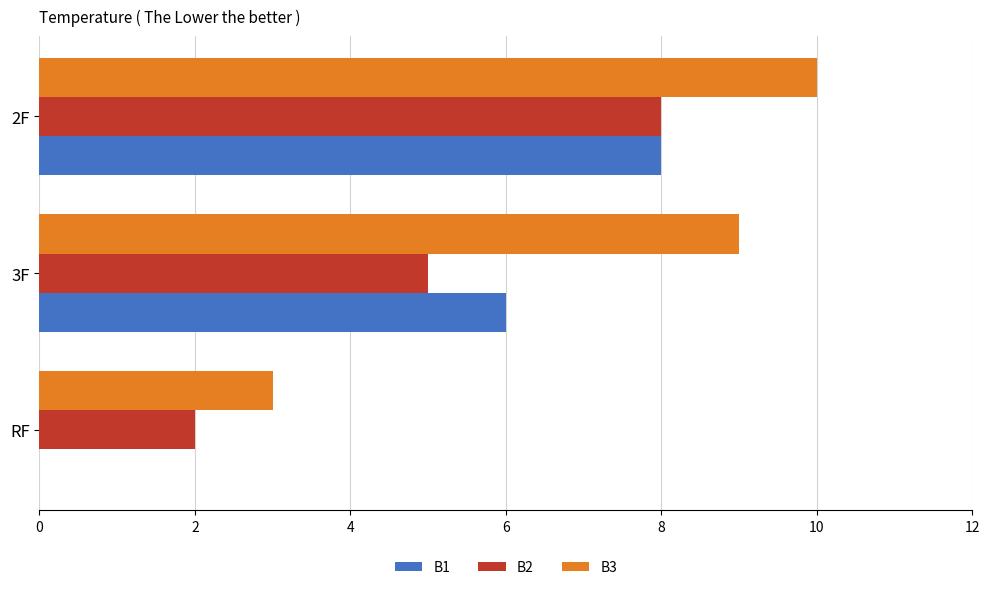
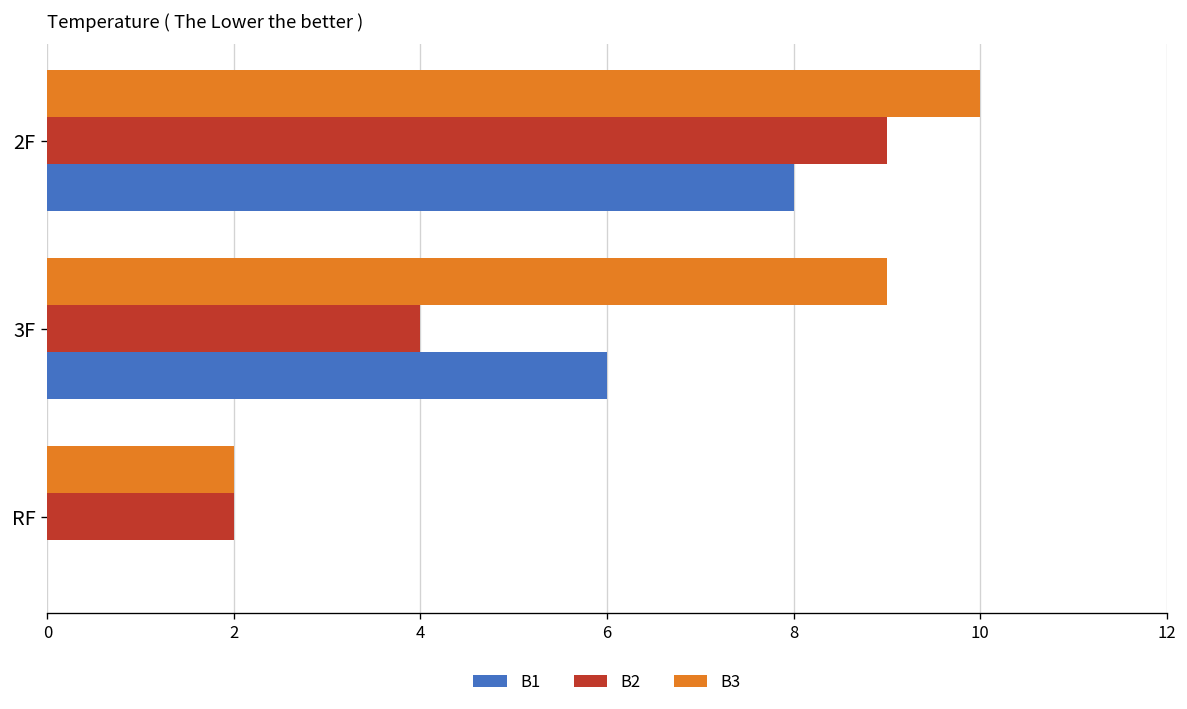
  {
    "B1": {
      "2F": 8,
      "3F": 6,
      "RF": 0
    },
    "B2": {
-     "2F": 8,
-     "3F": 5,
+     "2F": 9,
+     "3F": 4,
      "RF": 2
    },
    "B3": {
      "2F": 10,
      "3F": 9,
-     "RF": 3
+     "RF": 2
    }
  }
